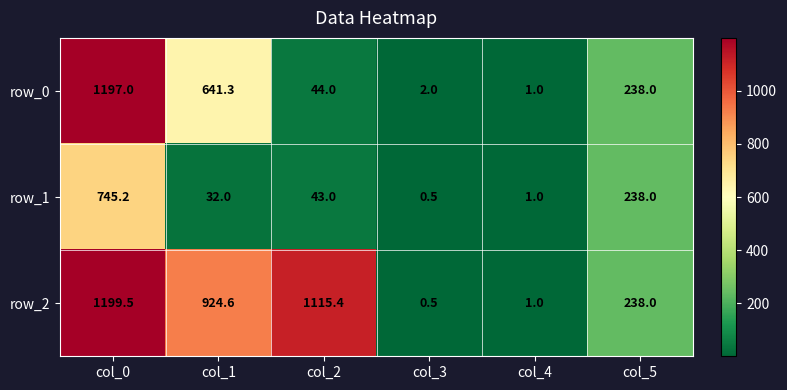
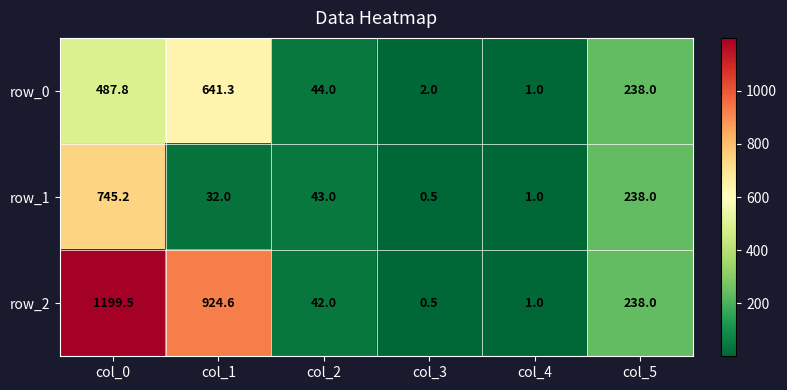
  {
    "row_0": {
-     "col_0": 1197.0,
+     "col_0": 487.8,
      "col_1": 641.3,
      "col_2": 44.0,
      "col_3": 2.0,
      "col_4": 1.0,
      "col_5": 238.0
    },
    "row_1": {
      "col_0": 745.2,
      "col_1": 32.0,
      "col_2": 43.0,
      "col_3": 0.5,
      "col_4": 1.0,
      "col_5": 238.0
    },
    "row_2": {
      "col_0": 1199.5,
      "col_1": 924.6,
-     "col_2": 1115.4,
+     "col_2": 42.0,
      "col_3": 0.5,
      "col_4": 1.0,
      "col_5": 238.0
    }
  }
